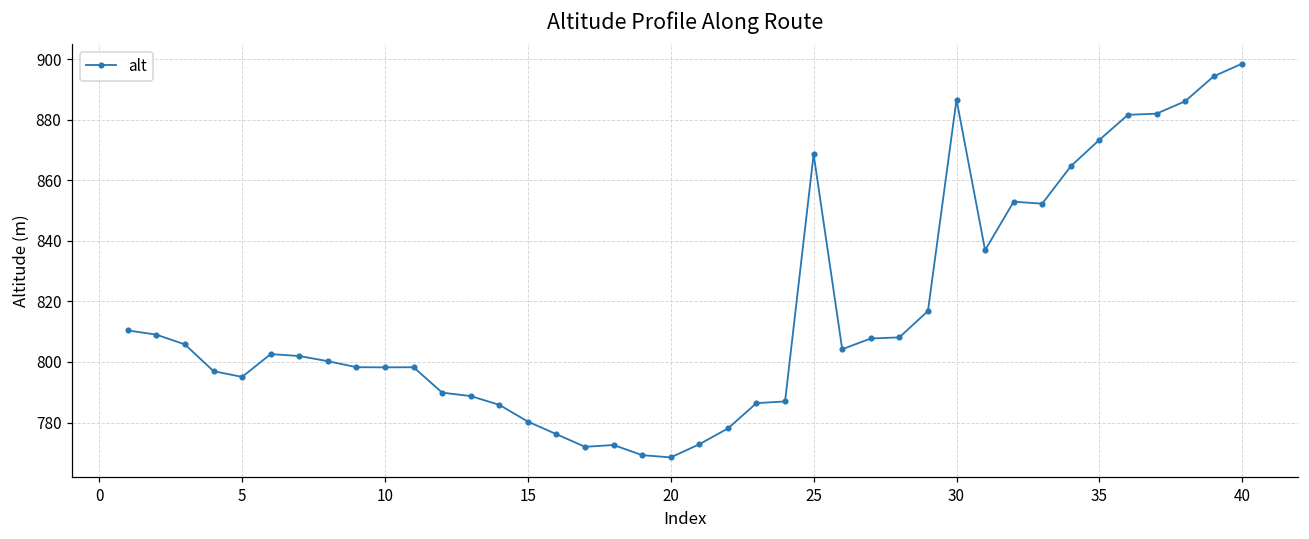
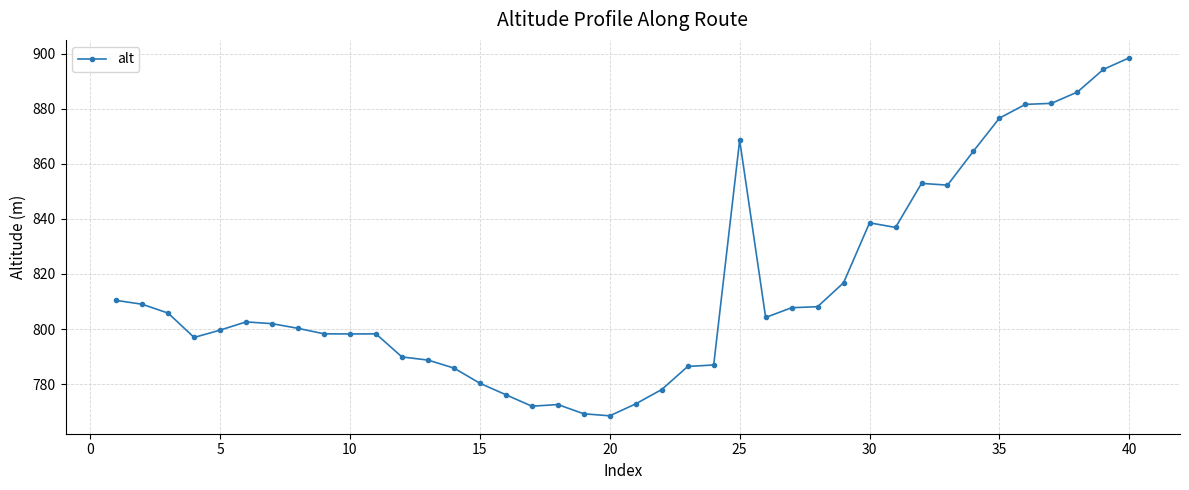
  {
-   "5": 795,
+   "5": 800,
    "10": 798,
    "15": 780,
    "20": 768,
    "25": 869,
-   "30": 887,
-   "35": 873,
+   "30": 839,
+   "35": 877,
    "40": 899
  }
